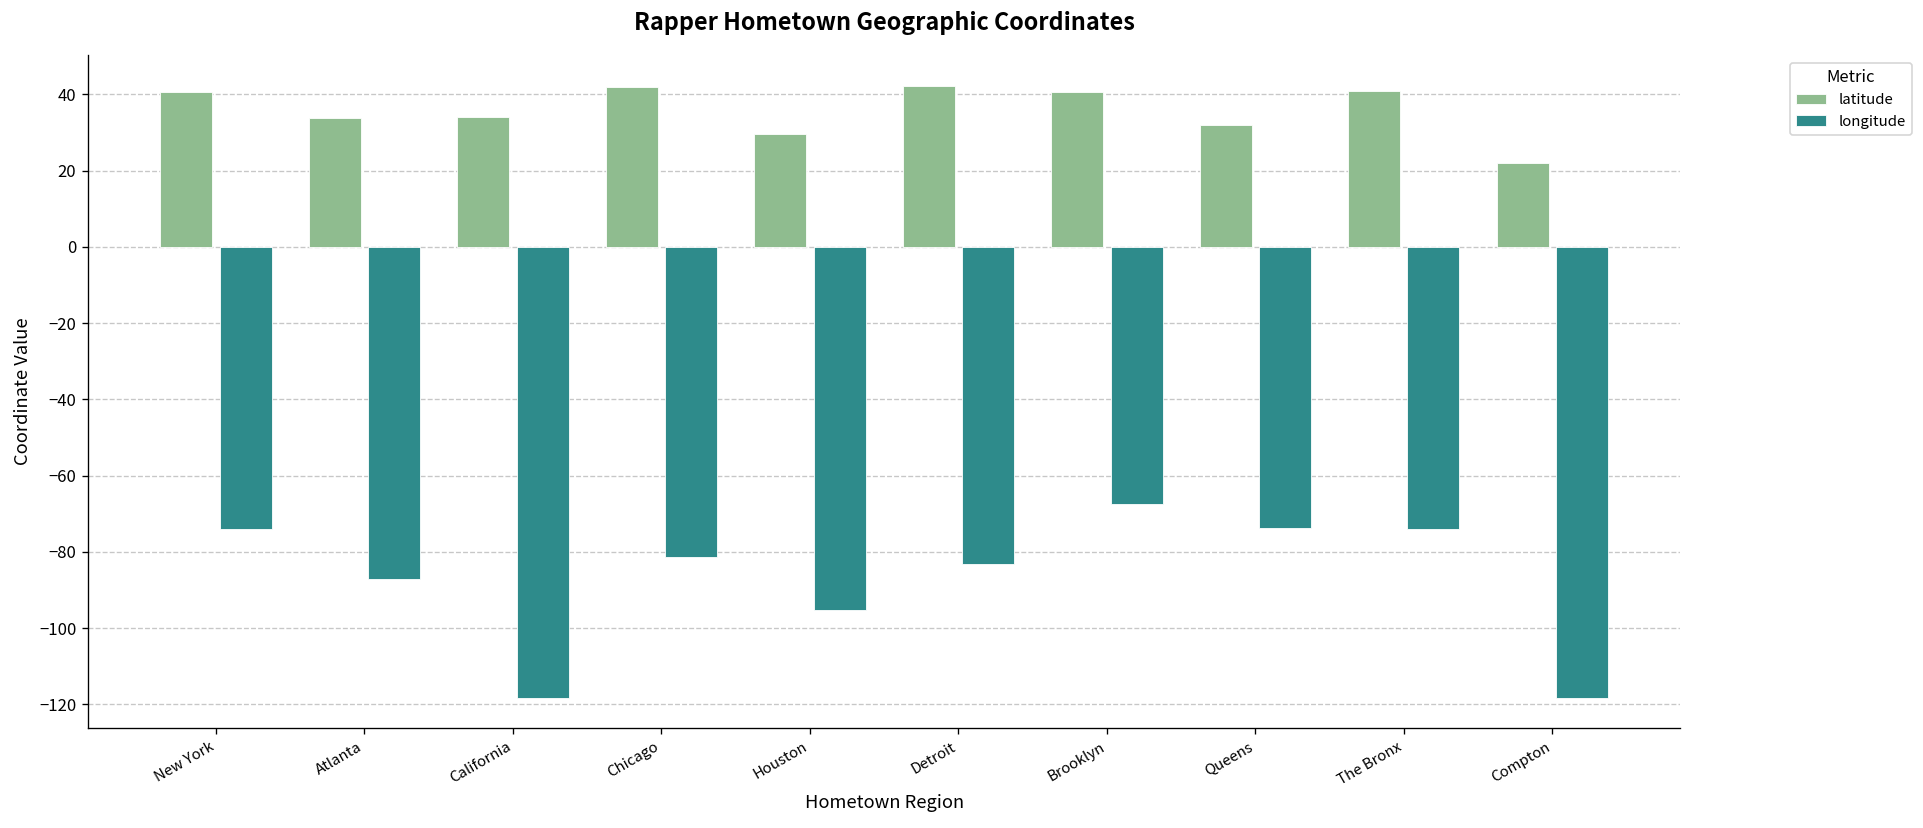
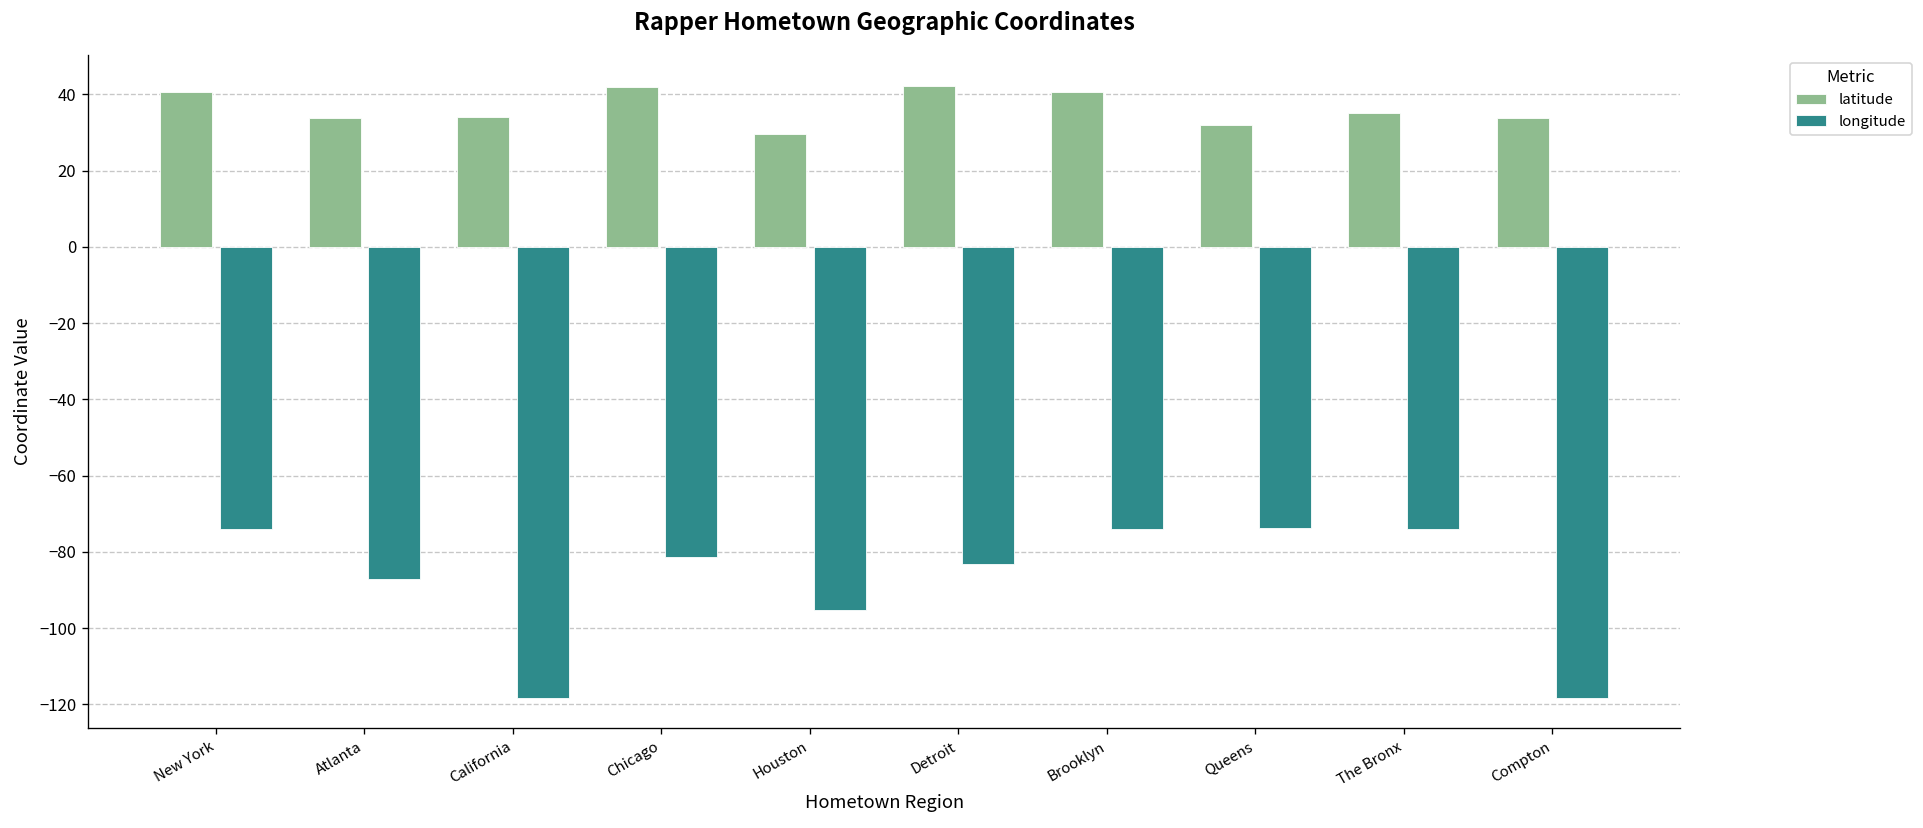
  {
    "latitude": {
      "New York": 41,
      "Atlanta": 34,
      "California": 34,
      "Chicago": 42,
      "Houston": 30,
      "Detroit": 42,
      "Brooklyn": 41,
      "Queens": 32,
-     "The Bronx": 41,
-     "Compton": 22
+     "The Bronx": 35,
+     "Compton": 34
    },
    "longitude": {
      "New York": -74,
      "Atlanta": -87,
      "California": -118,
      "Chicago": -81,
      "Houston": -95,
      "Detroit": -83,
-     "Brooklyn": -67,
+     "Brooklyn": -74,
      "Queens": -74,
      "The Bronx": -74,
      "Compton": -118
    }
  }
